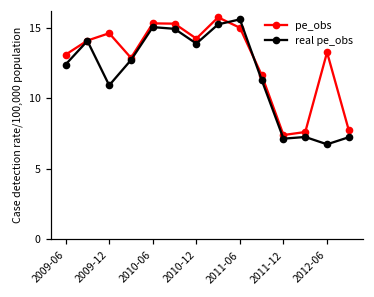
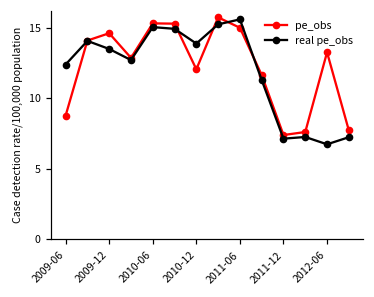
  {
    "pe_obs": {
-     "2009-06": 13.1,
+     "2009-06": 8.8,
      "2009-12": 14.6,
      "2010-06": 15.3,
-     "2010-12": 14.3,
+     "2010-12": 12.1,
      "2011-06": 15.0,
      "2011-12": 7.4,
      "2012-06": 13.3
    },
    "real pe_obs": {
      "2009-06": 12.4,
-     "2009-12": 10.9,
+     "2009-12": 13.5,
      "2010-06": 15.1,
      "2010-12": 13.9,
      "2011-06": 15.6,
      "2011-12": 7.1,
      "2012-06": 6.7
    }
  }
